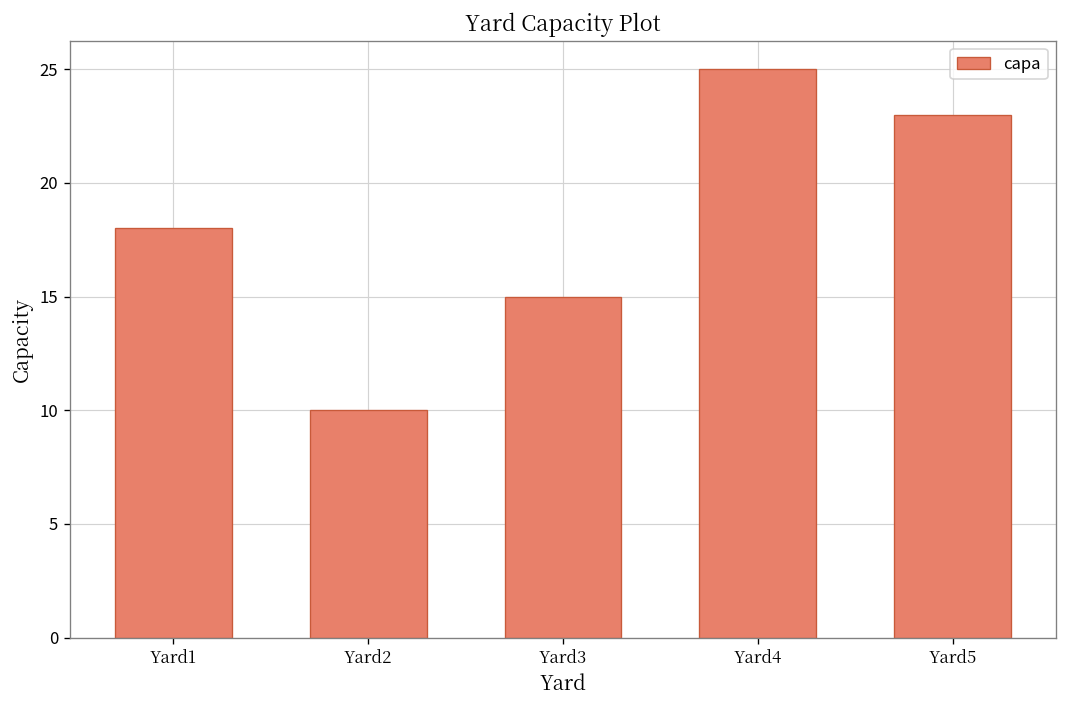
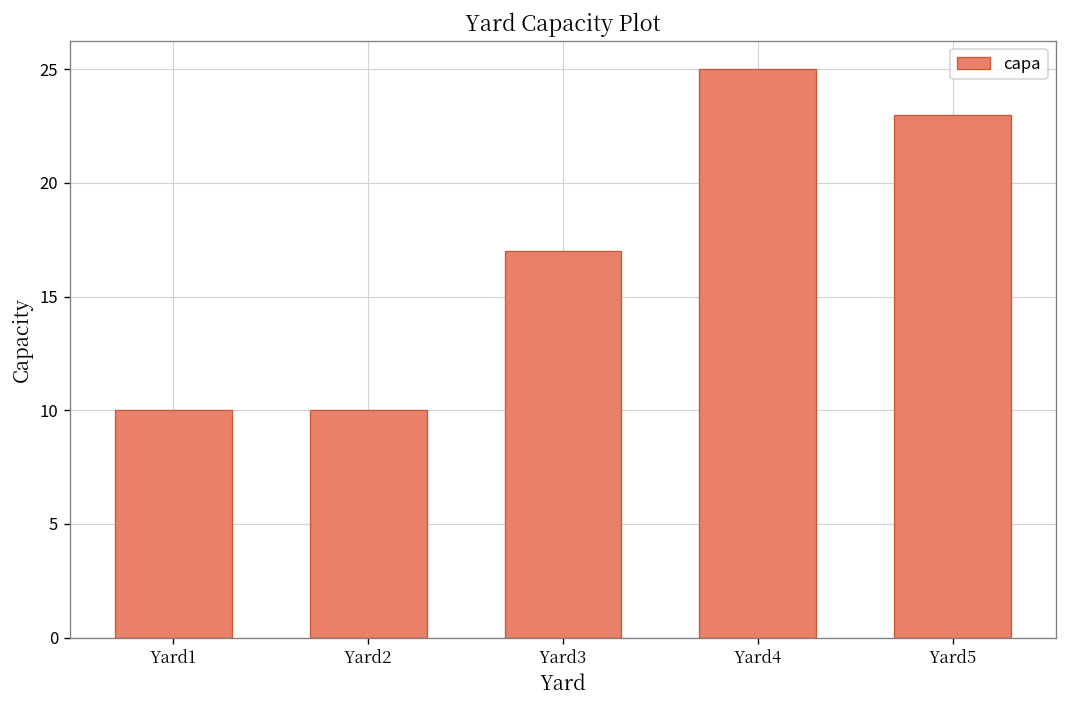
  {
-   "Yard1": 18,
+   "Yard1": 10,
    "Yard2": 10,
-   "Yard3": 15,
+   "Yard3": 17,
    "Yard4": 25,
    "Yard5": 23
  }
